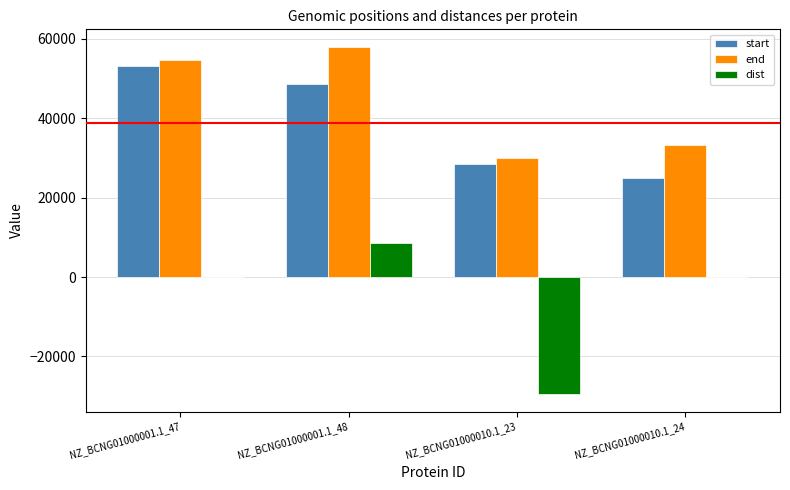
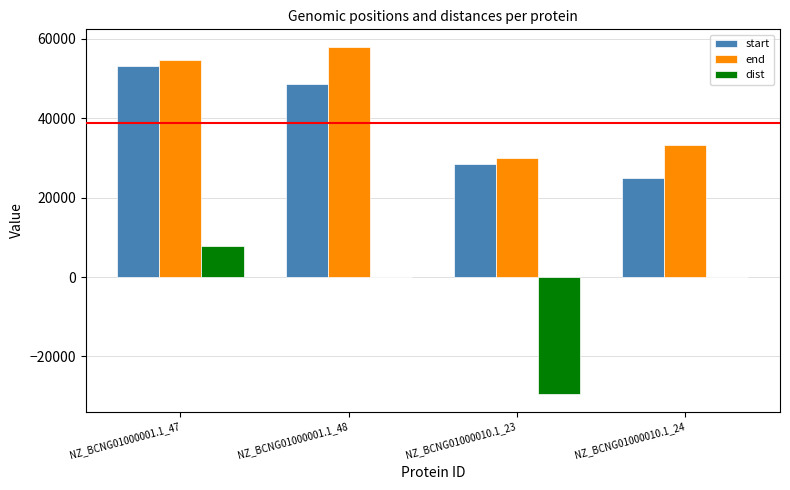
  {
    "start": {
      "NZ_BCNG01000001.1_47": 53000,
      "NZ_BCNG01000001.1_48": 49000,
      "NZ_BCNG01000010.1_23": 28000,
      "NZ_BCNG01000010.1_24": 25000
    },
    "end": {
      "NZ_BCNG01000001.1_47": 55000,
      "NZ_BCNG01000001.1_48": 58000,
      "NZ_BCNG01000010.1_23": 30000,
      "NZ_BCNG01000010.1_24": 33000
    },
    "dist": {
-     "NZ_BCNG01000001.1_47": 0,
-     "NZ_BCNG01000001.1_48": 8000,
+     "NZ_BCNG01000001.1_47": 8000,
+     "NZ_BCNG01000001.1_48": 0,
      "NZ_BCNG01000010.1_23": -30000
    }
  }
